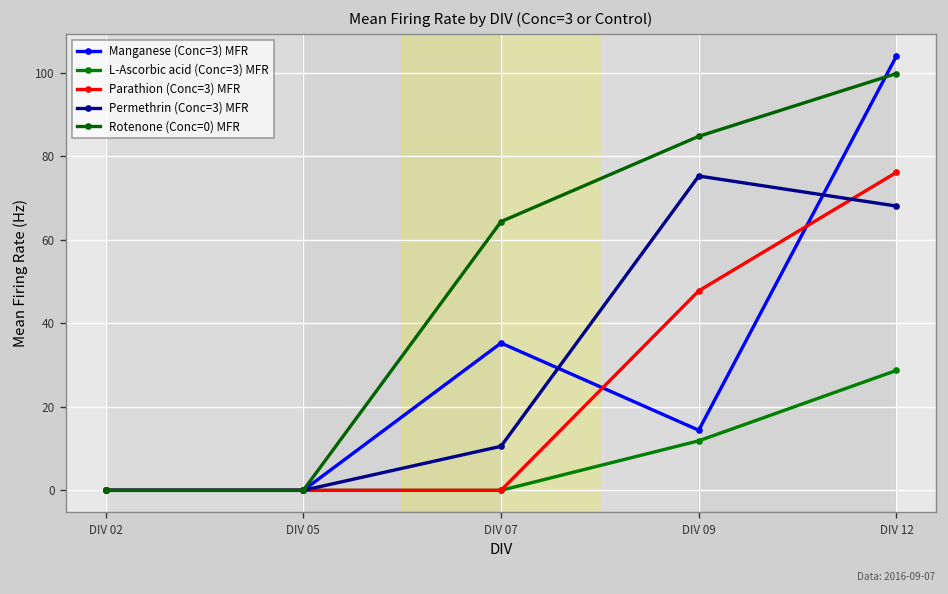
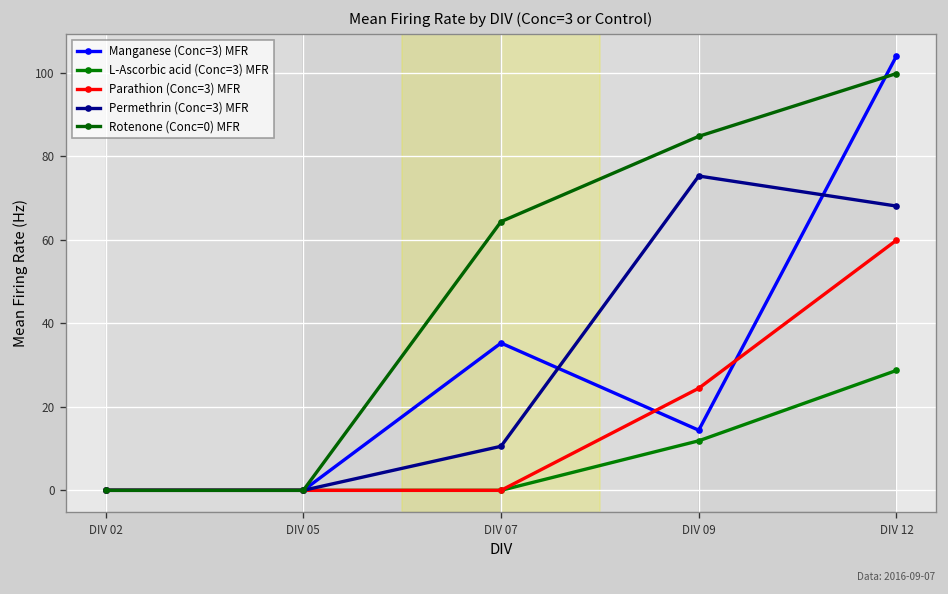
  {
    "Manganese (Conc=3) MFR": {
      "DIV 07": 35,
      "DIV 09": 14,
      "DIV 12": 104
    },
    "Parathion (Conc=3) MFR": {
-     "DIV 09": 48,
-     "DIV 12": 76
+     "DIV 09": 24,
+     "DIV 12": 60
    },
    "Permethrin (Conc=3) MFR": {
      "DIV 07": 11,
      "DIV 09": 75,
      "DIV 12": 68
    }
  }
